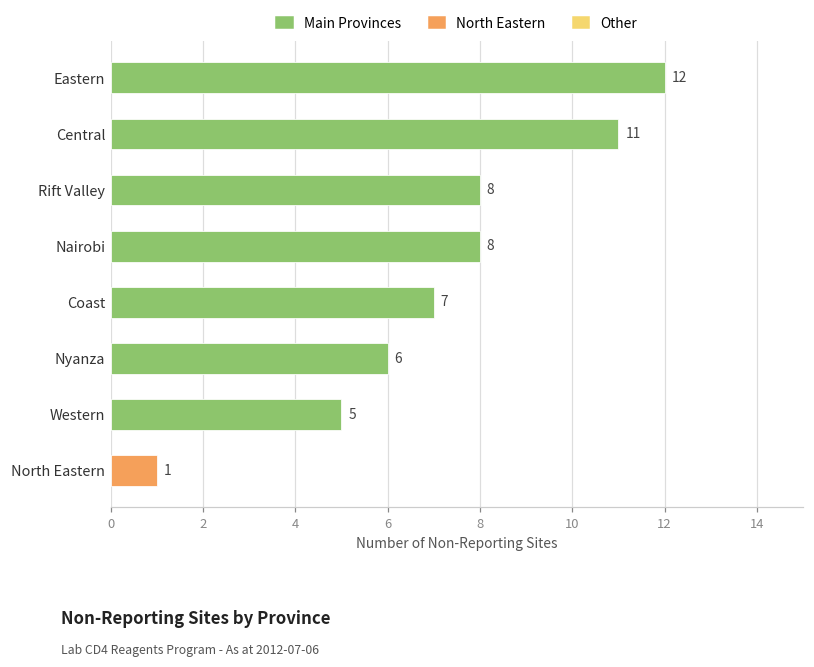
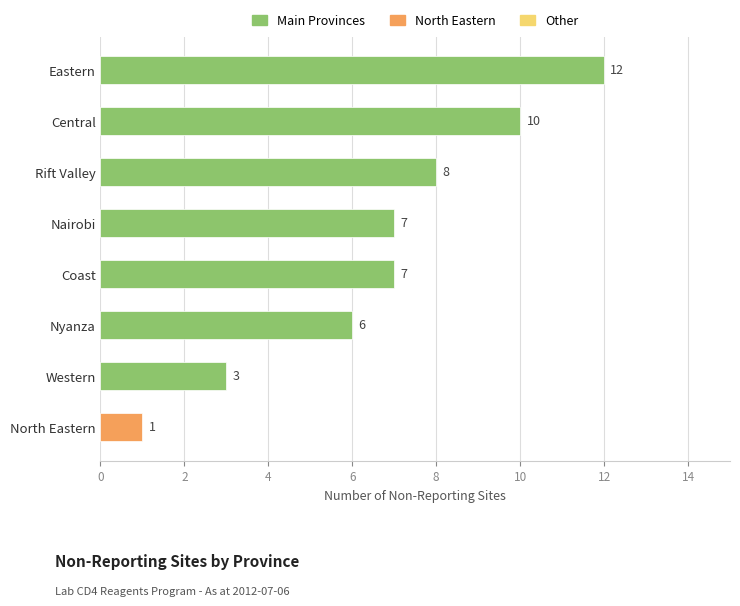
  {
    "Eastern": 12,
-   "Central": 11,
+   "Central": 10,
    "Rift Valley": 8,
-   "Nairobi": 8,
+   "Nairobi": 7,
    "Coast": 7,
    "Nyanza": 6,
-   "Western": 5,
+   "Western": 3,
    "North Eastern": 1
  }
